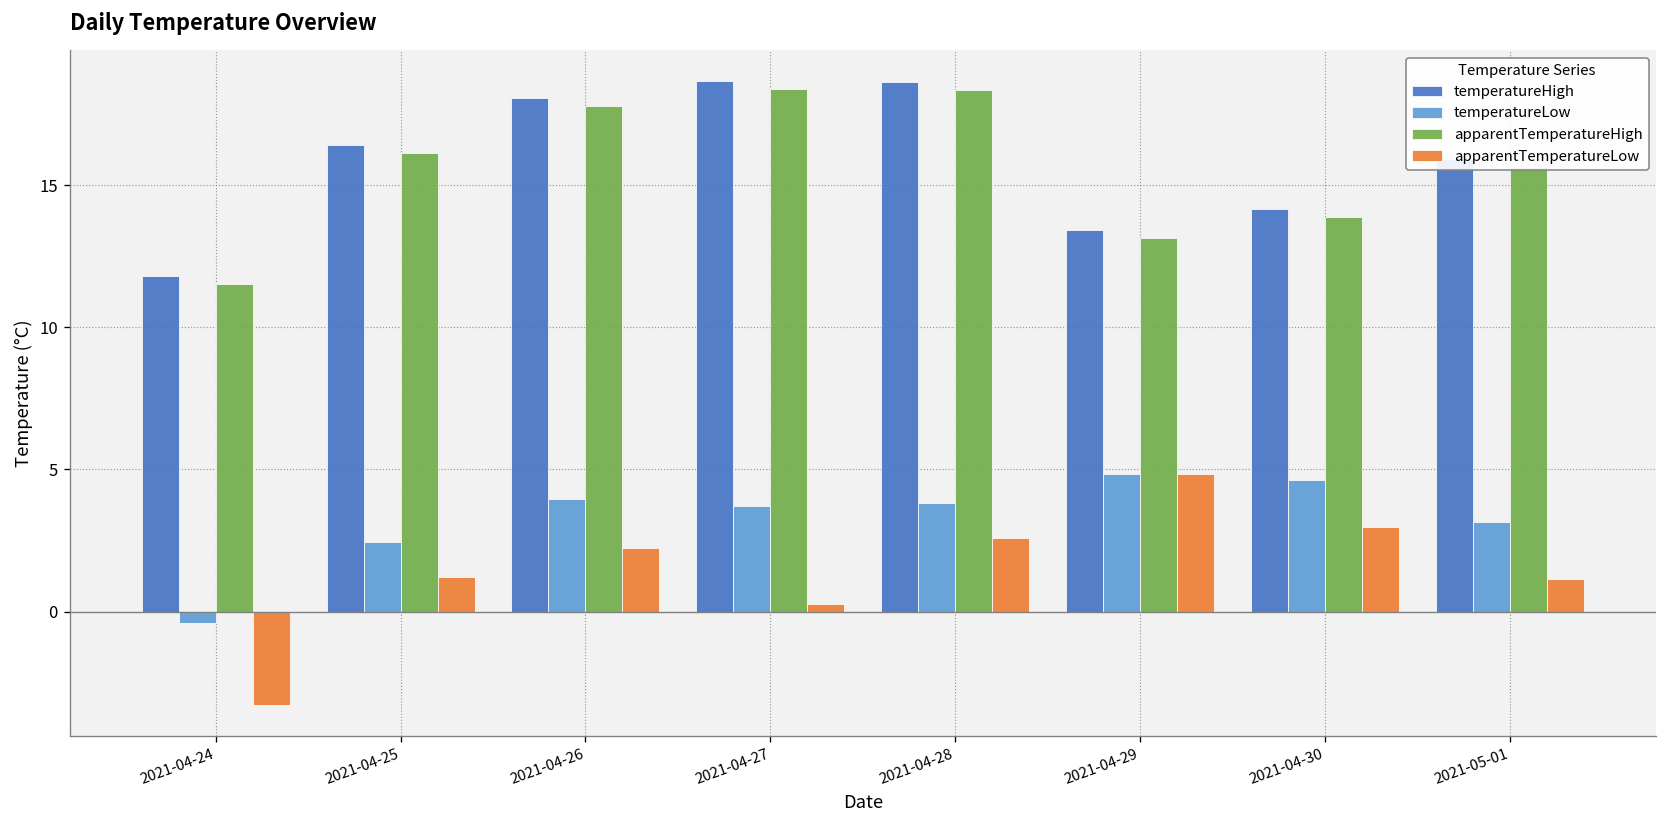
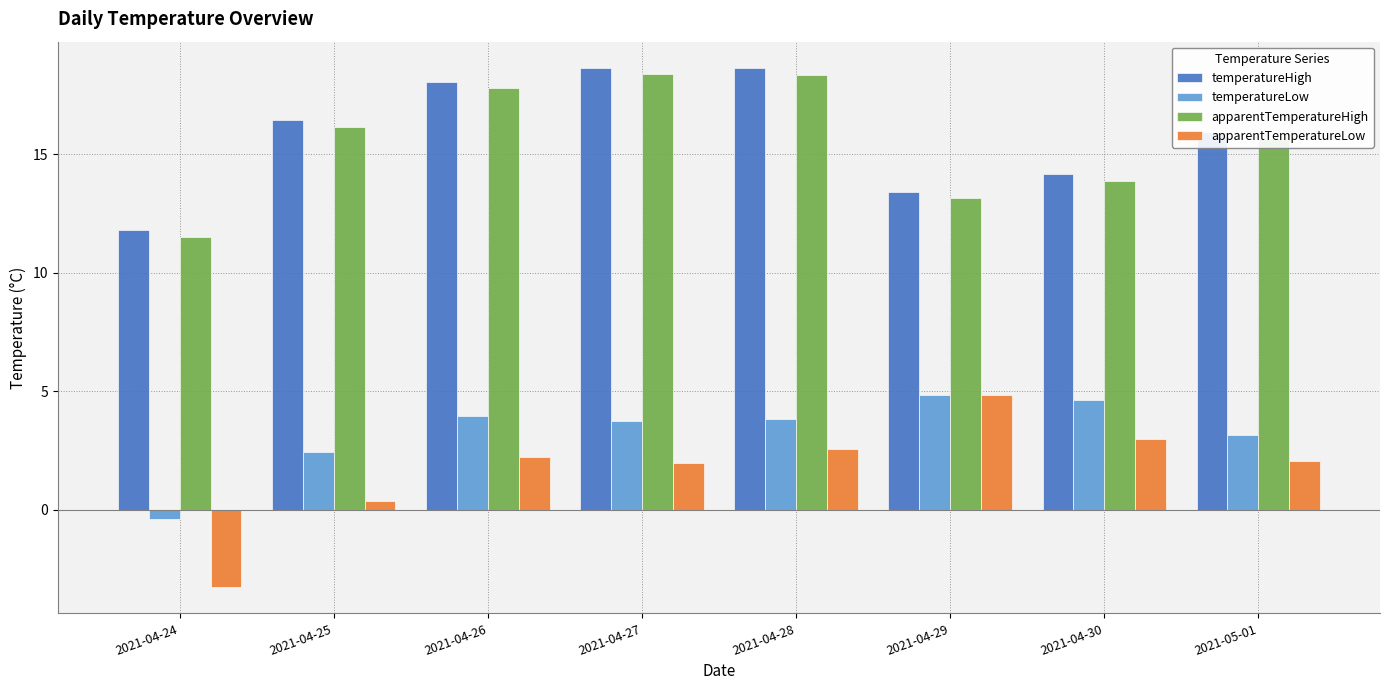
  {
    "apparentTemperatureHigh": {
      "2021-04-24": 11.5,
      "2021-04-25": 16.2,
      "2021-04-26": 17.8,
      "2021-04-27": 18.4,
      "2021-04-28": 18.4,
      "2021-04-29": 13.2,
      "2021-04-30": 13.9
    },
    "apparentTemperatureLow": {
      "2021-04-24": -3.3,
-     "2021-04-25": 1.2,
+     "2021-04-25": 0.4,
      "2021-04-26": 2.2,
-     "2021-04-27": 0.3,
+     "2021-04-27": 2.0,
      "2021-04-28": 2.6,
      "2021-04-29": 4.8,
      "2021-04-30": 3.0,
-     "2021-05-01": 1.1
+     "2021-05-01": 2.1
    }
  }
